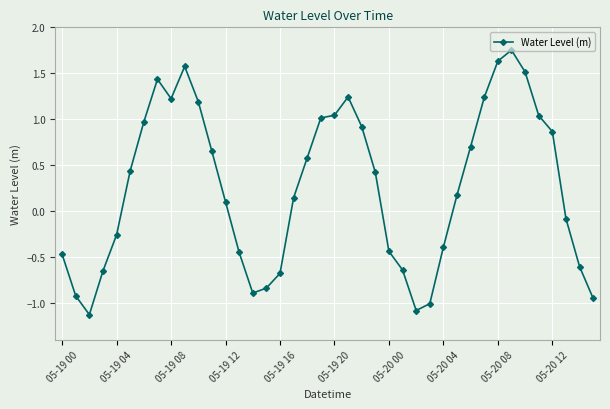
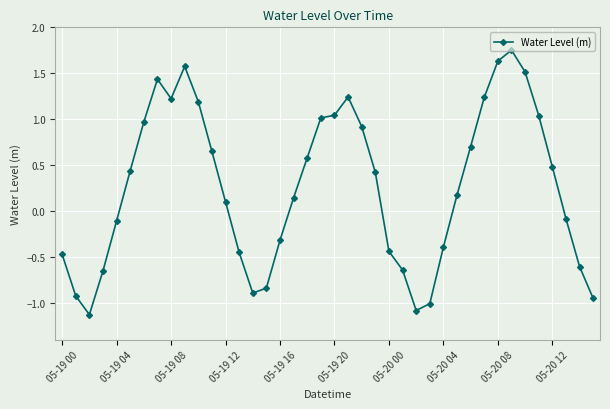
  {
    "05-19 00": -0.5,
-   "05-19 04": -0.3,
+   "05-19 04": -0.1,
    "05-19 08": 1.2,
    "05-19 12": 0.1,
-   "05-19 16": -0.7,
+   "05-19 16": -0.3,
    "05-19 20": 1.0,
    "05-20 00": -0.4,
    "05-20 04": -0.4,
    "05-20 08": 1.6,
-   "05-20 12": 0.9
+   "05-20 12": 0.5
  }
